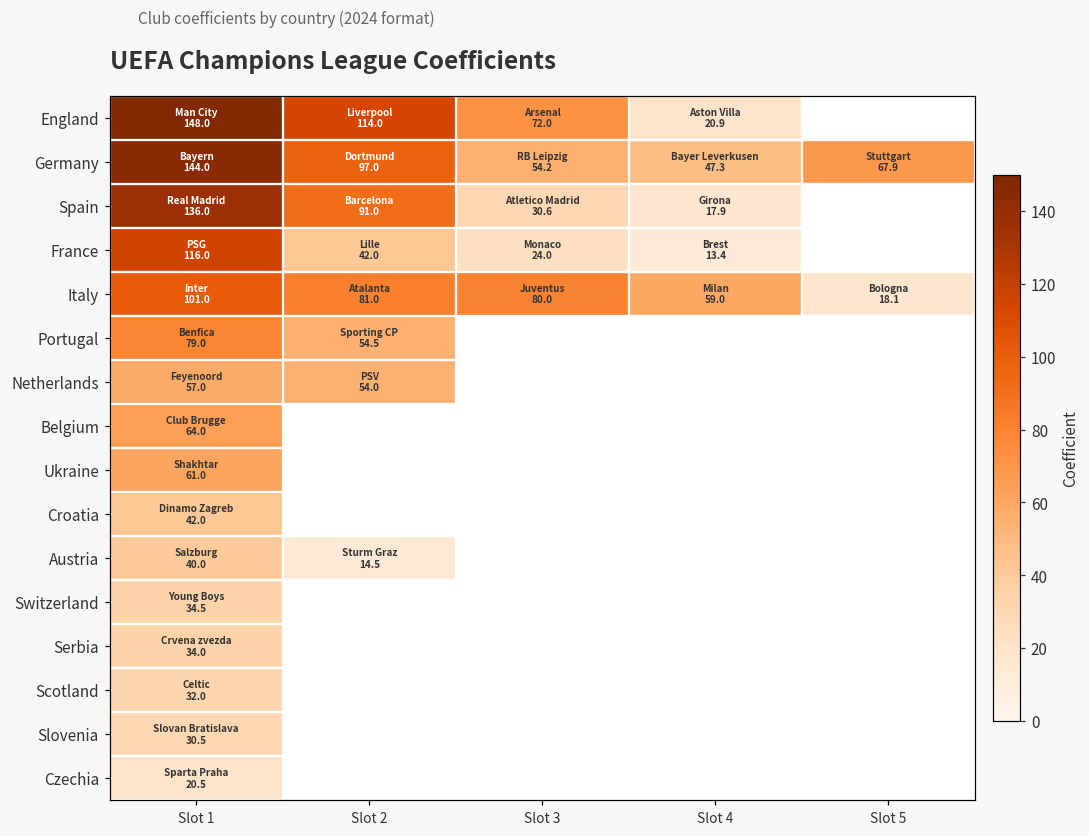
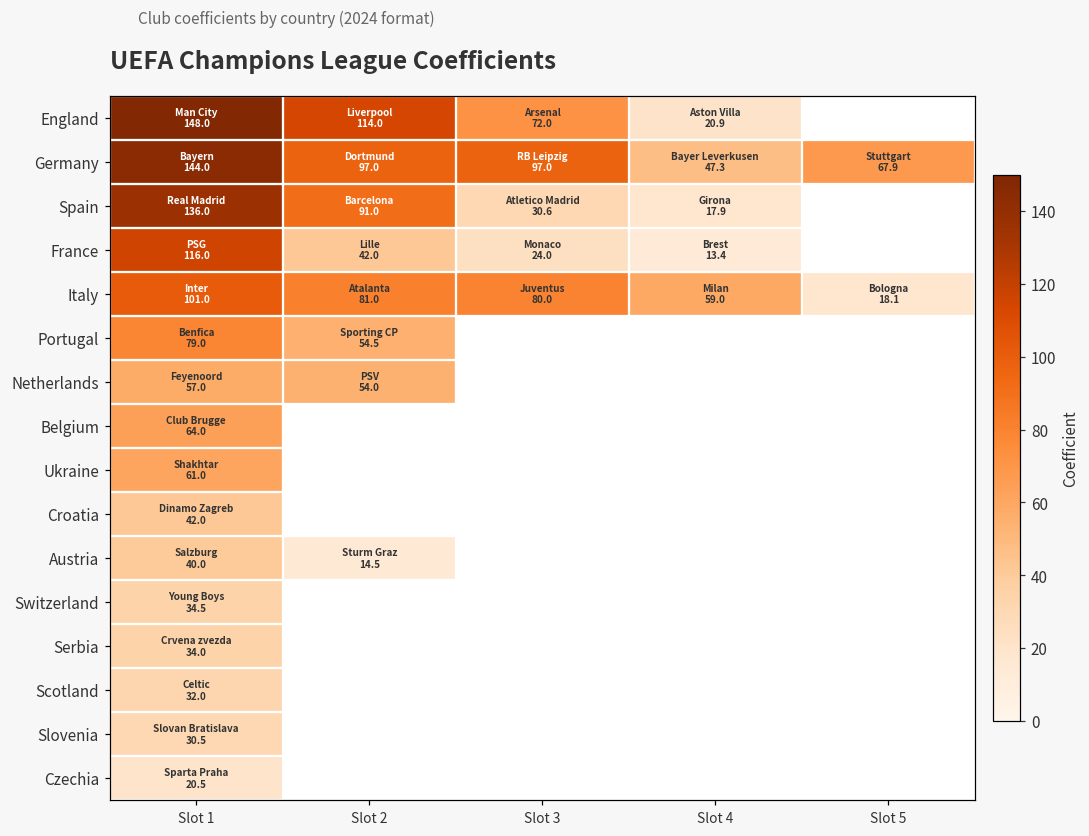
  {
    "England": {
      "Slot 1": 148.0,
      "Slot 2": 114.0,
      "Slot 3": 72.0,
      "Slot 4": 20.9
    },
    "Germany": {
      "Slot 1": 144.0,
      "Slot 2": 97.0,
-     "Slot 3": 54.2,
+     "Slot 3": 97.0,
      "Slot 4": 47.3,
      "Slot 5": 67.9
    },
    "Spain": {
      "Slot 1": 136.0,
      "Slot 2": 91.0,
      "Slot 3": 30.6,
      "Slot 4": 17.9
    },
    "France": {
      "Slot 1": 116.0,
      "Slot 2": 42.0,
      "Slot 3": 24.0,
      "Slot 4": 13.4
    },
    "Italy": {
      "Slot 1": 101.0,
      "Slot 2": 81.0,
      "Slot 3": 80.0,
      "Slot 4": 59.0,
      "Slot 5": 18.1
    },
    "Portugal": {
      "Slot 1": 79.0,
      "Slot 2": 54.5
    },
    "Netherlands": {
      "Slot 1": 57.0,
      "Slot 2": 54.0
    },
    "Belgium": {
      "Slot 1": 64.0
    },
    "Ukraine": {
      "Slot 1": 61.0
    },
    "Croatia": {
      "Slot 1": 42.0
    },
    "Austria": {
      "Slot 1": 40.0,
      "Slot 2": 14.5
    },
    "Switzerland": {
      "Slot 1": 34.5
    },
    "Serbia": {
      "Slot 1": 34.0
    },
    "Scotland": {
      "Slot 1": 32.0
    },
    "Slovenia": {
      "Slot 1": 30.5
    },
    "Czechia": {
      "Slot 1": 20.5
    }
  }
